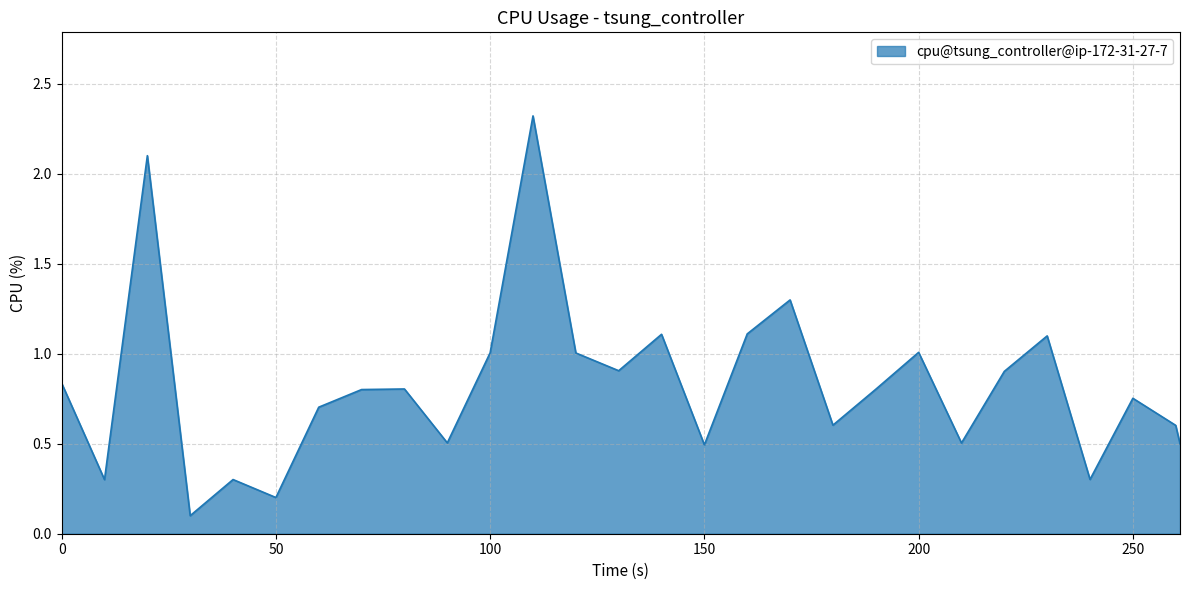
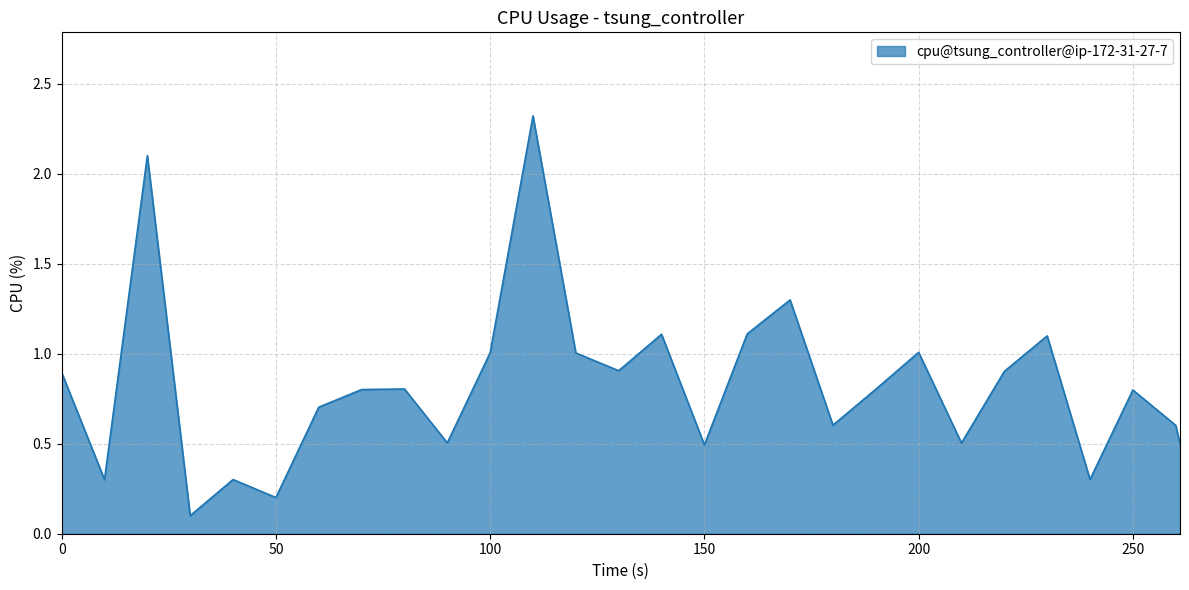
  {
-   "0": 0.84,
+   "0": 0.89,
    "50": 0.20,
    "100": 1.01,
    "150": 0.49,
    "200": 1.01,
-   "250": 0.75
+   "250": 0.80
  }
